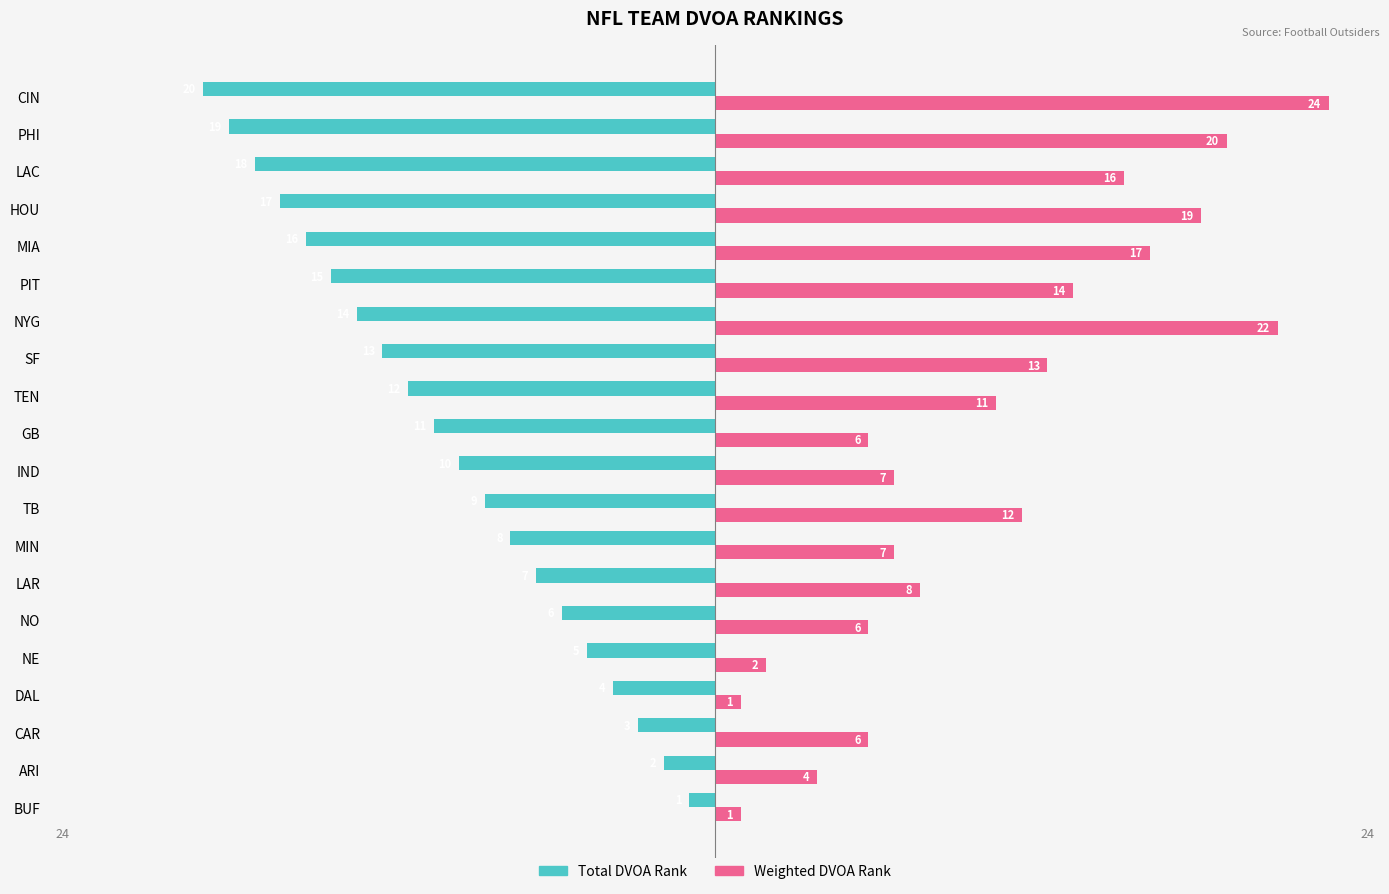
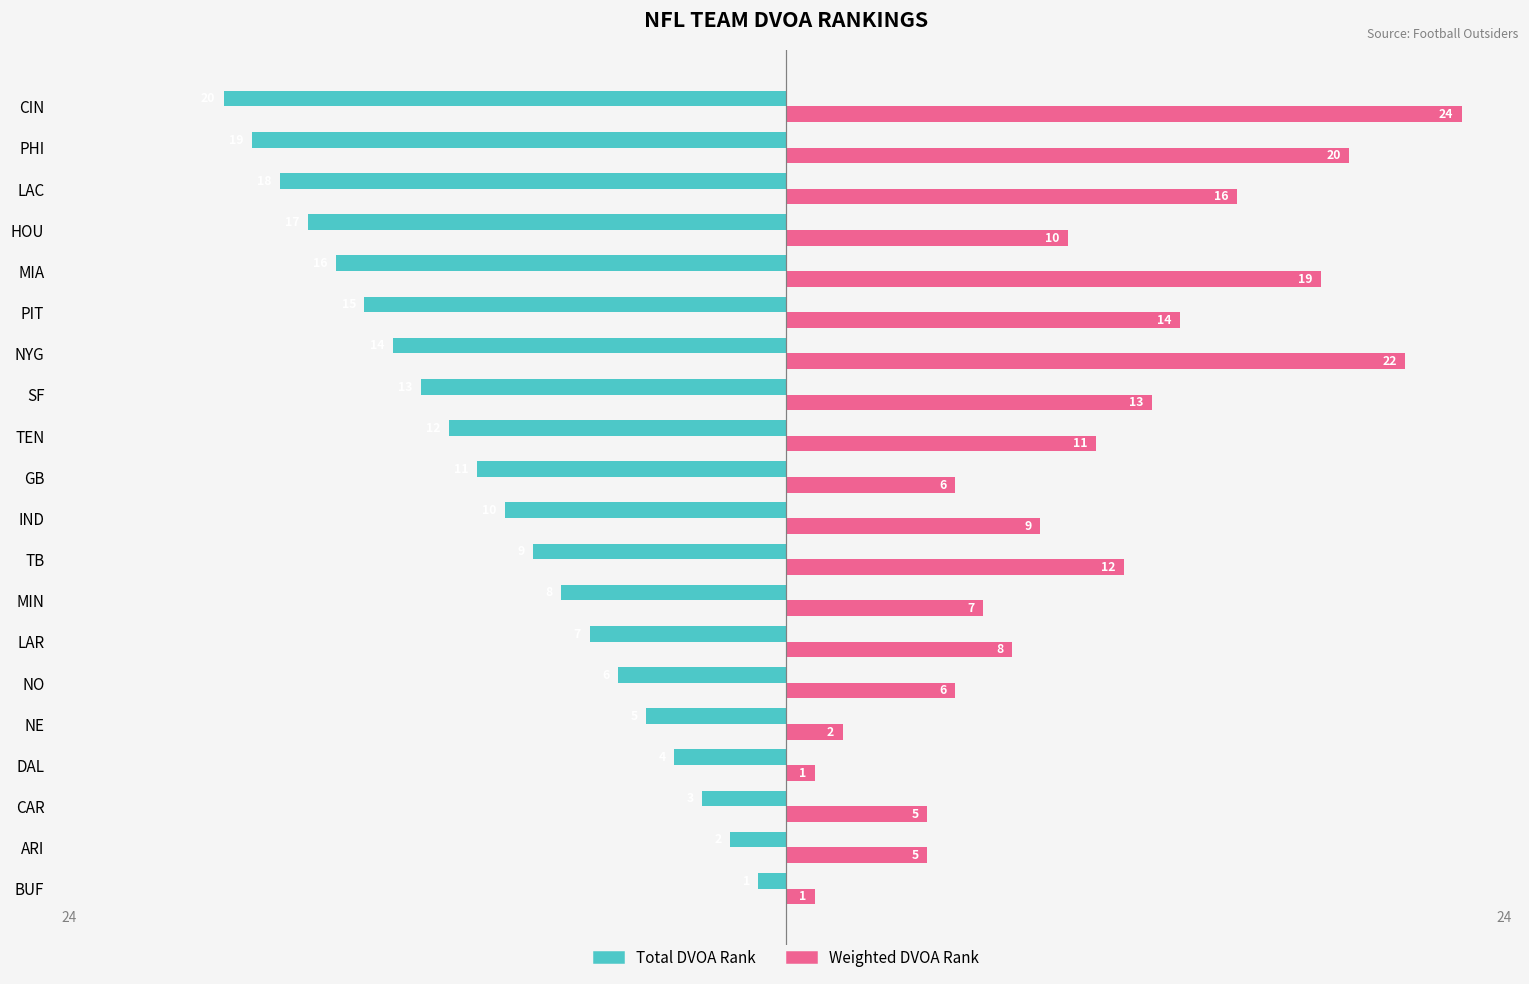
  {
    "Weighted DVOA Rank": {
      "CIN": 24,
      "PHI": 20,
      "LAC": 16,
-     "HOU": 19,
-     "MIA": 17,
+     "HOU": 10,
+     "MIA": 19,
      "PIT": 14,
      "NYG": 22,
      "SF": 13,
      "TEN": 11,
      "GB": 6,
-     "IND": 7,
+     "IND": 9,
      "TB": 12,
      "MIN": 7,
      "LAR": 8,
      "NO": 6,
      "NE": 2,
      "DAL": 1,
-     "CAR": 6,
-     "ARI": 4,
+     "CAR": 5,
+     "ARI": 5,
      "BUF": 1
    }
  }
